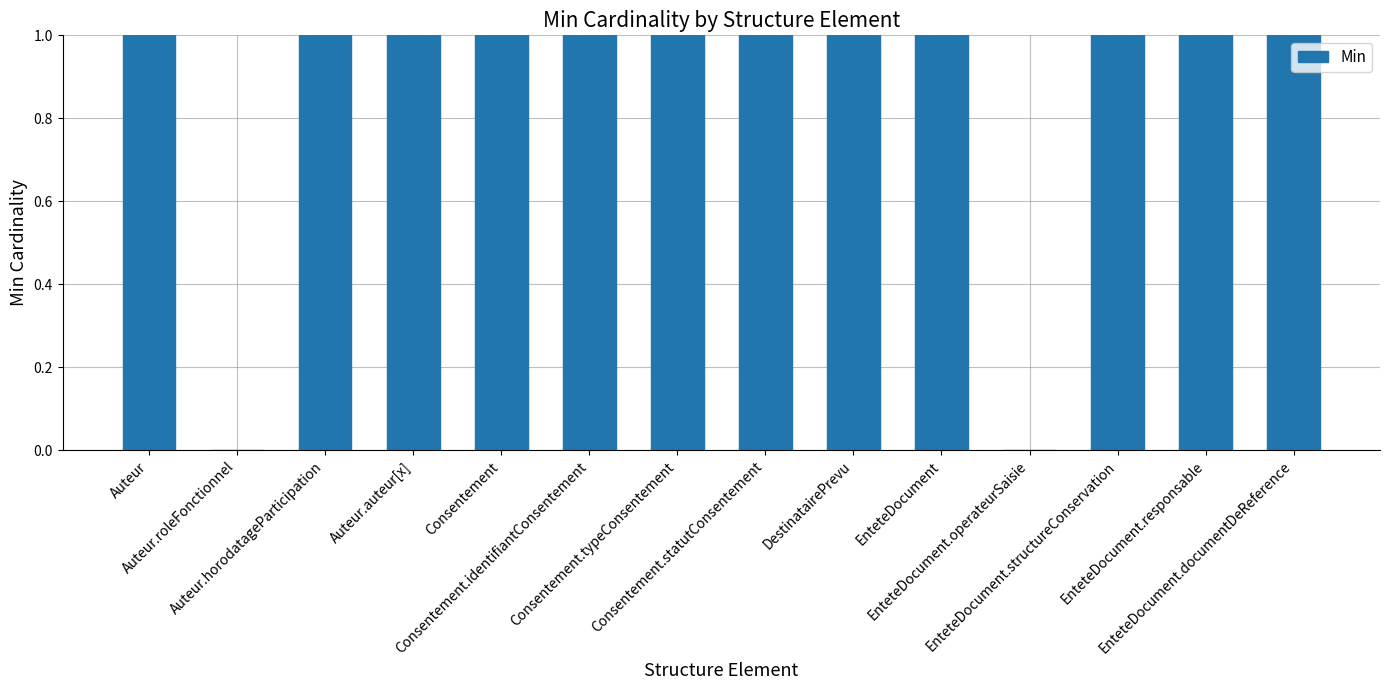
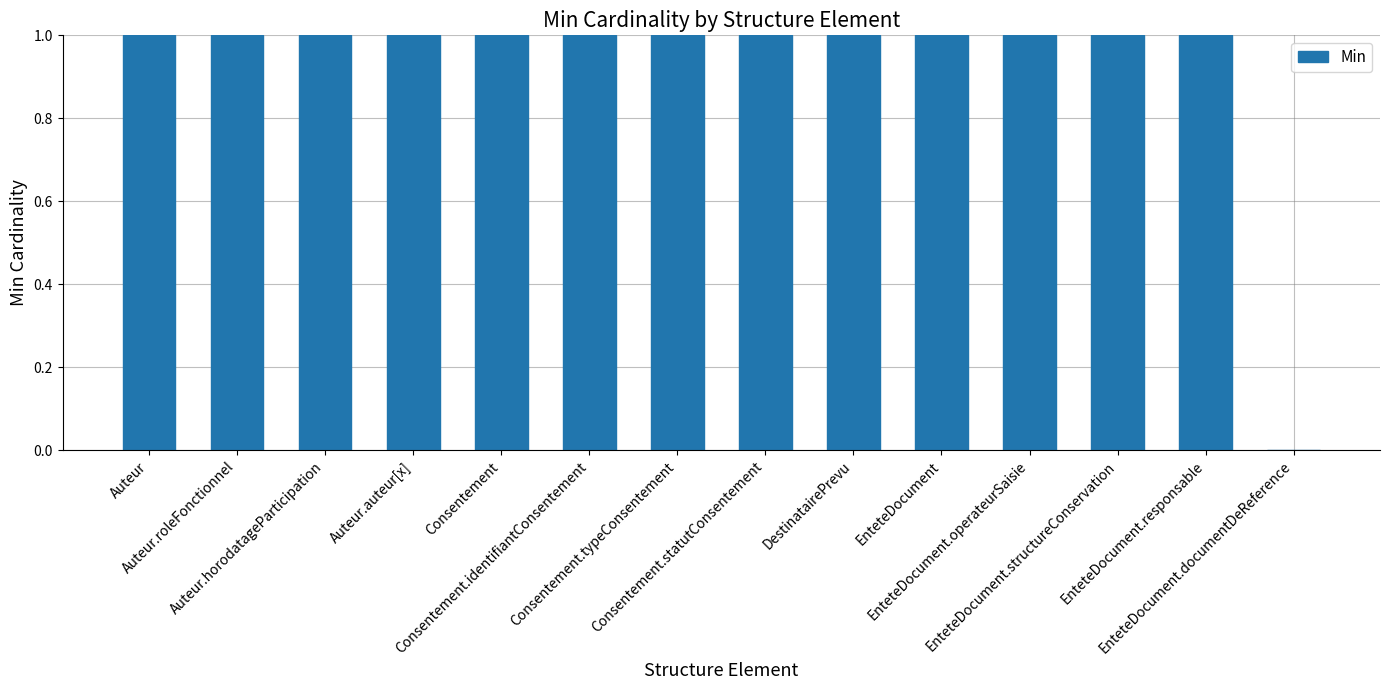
  {
    "Auteur": 1,
-   "Auteur.roleFonctionnel": 0,
+   "Auteur.roleFonctionnel": 1,
    "Auteur.horodatageParticipation": 1,
    "Auteur.auteur[x]": 1,
    "Consentement": 1,
    "Consentement.identifiantConsentement": 1,
    "Consentement.typeConsentement": 1,
    "Consentement.statutConsentement": 1,
    "DestinatairePrevu": 1,
    "EnteteDocument": 1,
-   "EnteteDocument.operateurSaisie": 0,
+   "EnteteDocument.operateurSaisie": 1,
    "EnteteDocument.structureConservation": 1,
    "EnteteDocument.responsable": 1,
-   "EnteteDocument.documentDeReference": 1
+   "EnteteDocument.documentDeReference": 0
  }
